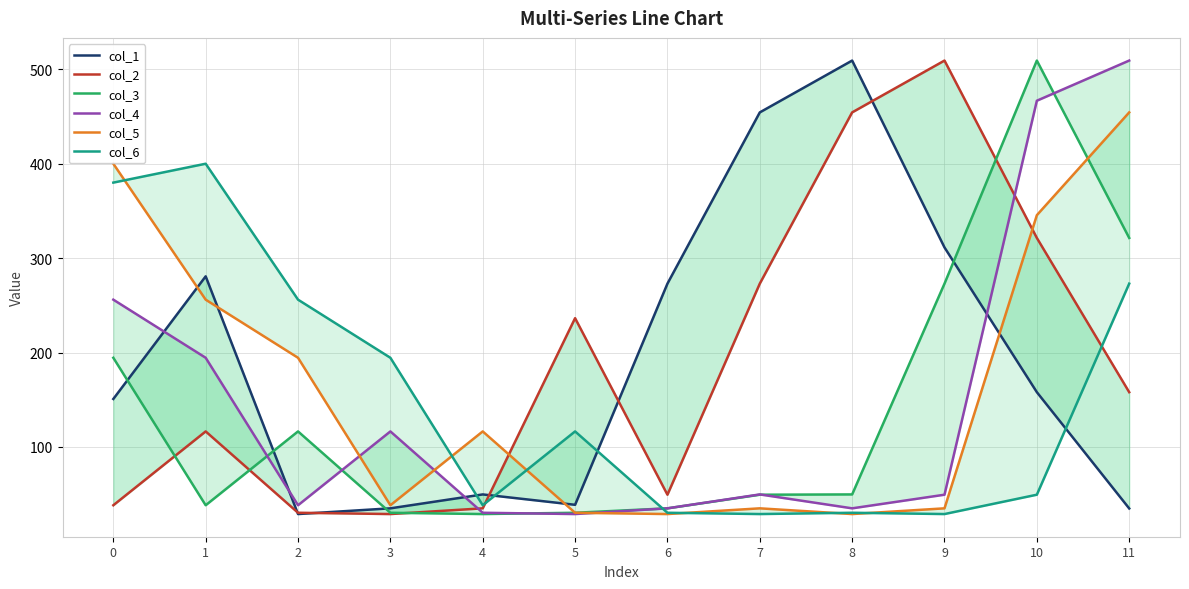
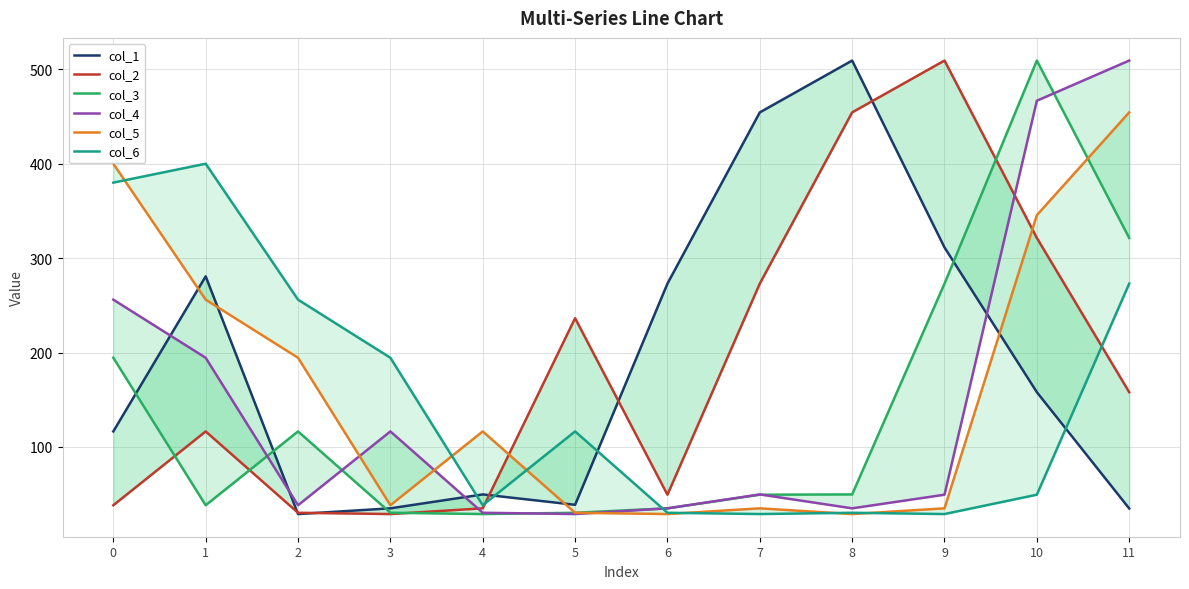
  {
    "col_1": {
-     "0": 150,
+     "0": 120,
      "5": 40,
      "9": 310,
      "10": 160,
      "11": 30
    },
    "col_2": {
      "0": 40,
      "1": 120,
      "4": 30,
      "6": 50,
      "7": 270,
      "8": 450
    },
    "col_4": {
      "2": 40,
      "8": 30,
      "9": 50,
      "10": 470
    },
    "col_5": {
      "1": 260,
      "2": 190,
      "3": 40
    }
  }
